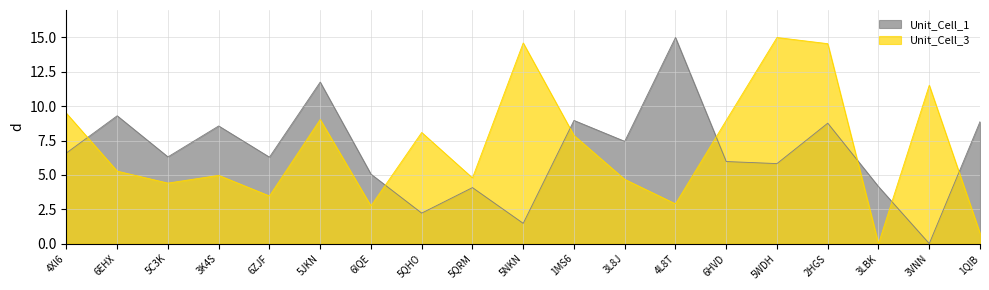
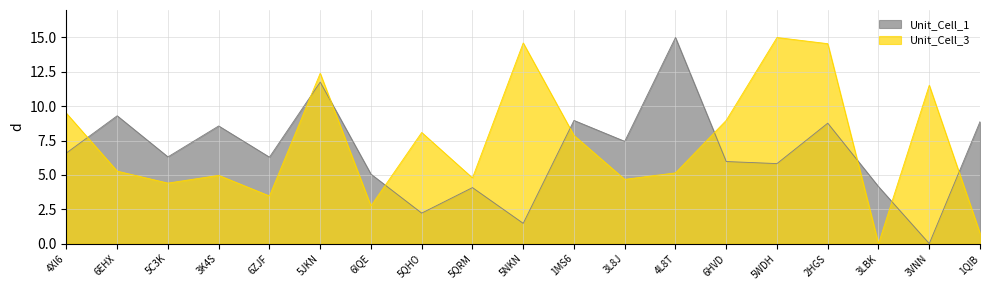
  {
    "Unit_Cell_1": {
      "4XI6": 6.6,
      "6EHX": 9.3,
      "5C3K": 6.3,
      "3K4S": 8.6,
      "6ZJF": 6.3,
      "5JKN": 11.8,
      "6IQE": 5.1,
      "5QHO": 2.2,
      "5QRM": 4.1,
      "5NKN": 1.5,
      "1MS6": 9.0,
      "3L8J": 7.4,
      "4L8T": 15.0,
      "6HVD": 6.0,
      "5WDH": 5.8,
      "2HGS": 8.8,
      "3LBK": 4.1,
      "3VNN": 0.0,
      "1QIB": 8.9
    },
    "Unit_Cell_3": {
      "4XI6": 9.5,
      "6EHX": 5.3,
      "5C3K": 4.4,
      "3K4S": 5.0,
      "6ZJF": 3.5,
-     "5JKN": 9.0,
+     "5JKN": 12.4,
      "6IQE": 2.7,
      "5QHO": 8.1,
      "5QRM": 4.8,
      "5NKN": 14.6,
      "1MS6": 7.9,
      "3L8J": 4.7,
-     "4L8T": 2.9,
+     "4L8T": 5.1,
      "6HVD": 9.0,
      "5WDH": 15.0,
      "2HGS": 14.5,
      "3LBK": 0.0,
      "3VNN": 11.5,
      "1QIB": 0.8
    }
  }
